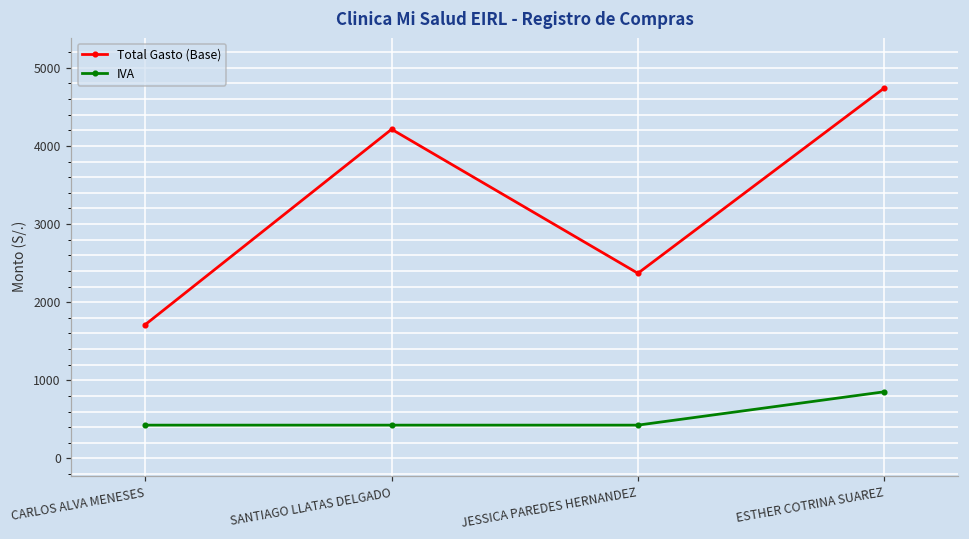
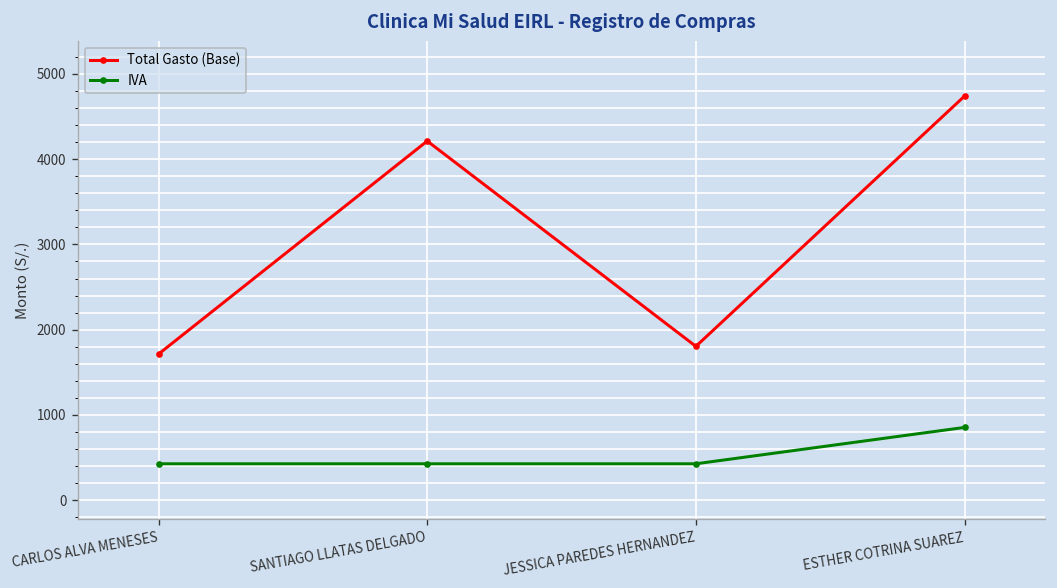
  {
    "Total Gasto (Base)": {
      "CARLOS ALVA MENESES": 1700,
      "SANTIAGO LLATAS DELGADO": 4200,
-     "JESSICA PAREDES HERNANDEZ": 2400,
+     "JESSICA PAREDES HERNANDEZ": 1800,
      "ESTHER COTRINA SUAREZ": 4700
    },
    "IVA": {
      "CARLOS ALVA MENESES": 400,
      "SANTIAGO LLATAS DELGADO": 400,
      "JESSICA PAREDES HERNANDEZ": 400,
      "ESTHER COTRINA SUAREZ": 900
    }
  }
